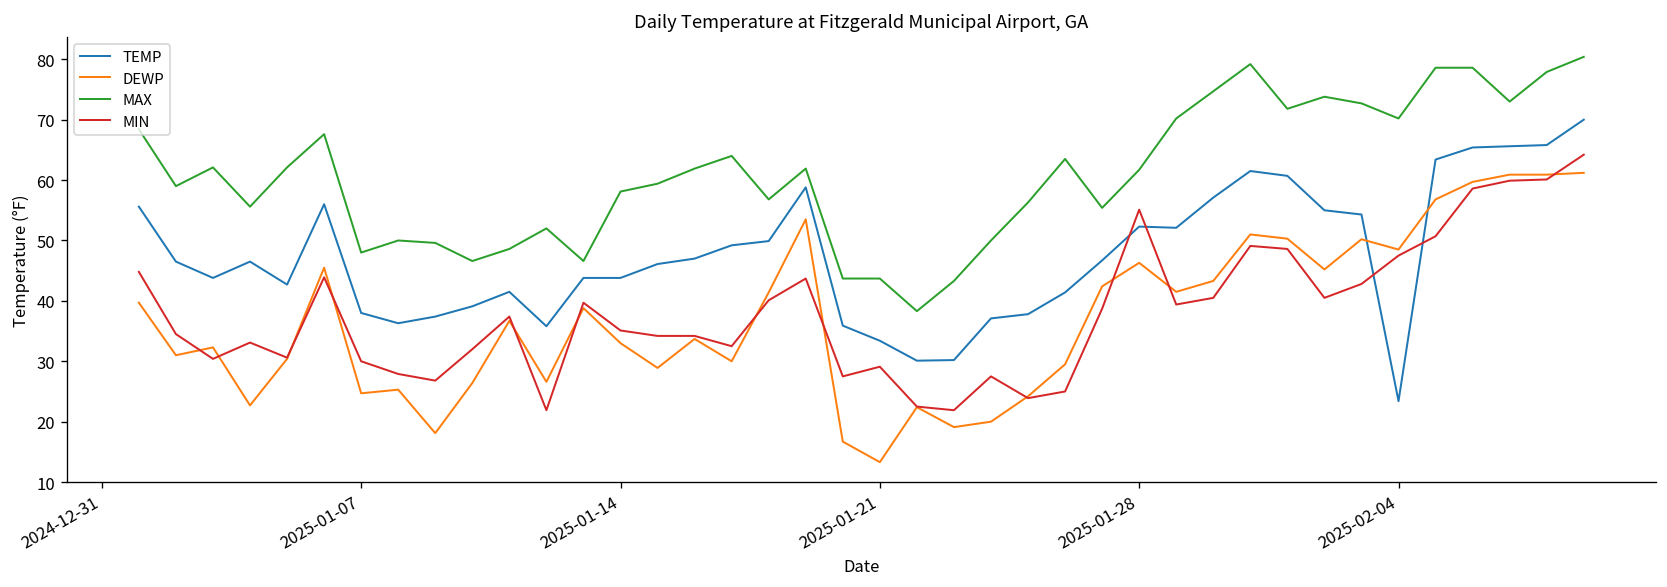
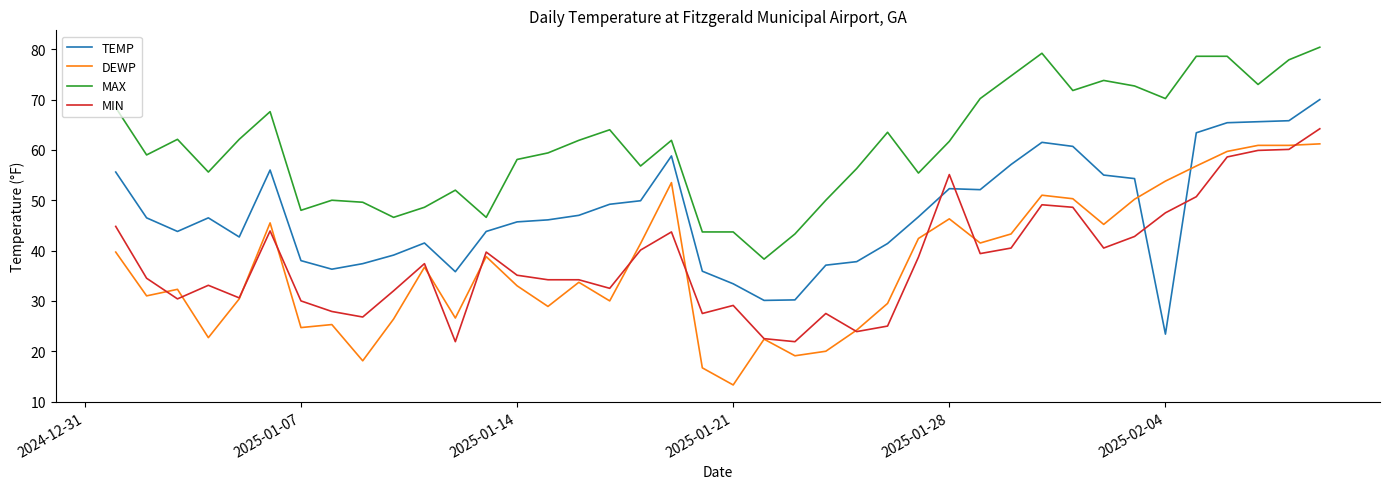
  {
    "TEMP": {
      "2025-01-07": 38,
-     "2025-01-14": 44,
+     "2025-01-14": 46,
      "2025-01-21": 33,
      "2025-01-28": 52,
      "2025-02-04": 23
    },
    "DEWP": {
      "2025-01-07": 25,
      "2025-01-14": 33,
      "2025-01-21": 13,
      "2025-01-28": 46,
-     "2025-02-04": 49
+     "2025-02-04": 54
    },
    "MAX": {
      "2025-01-07": 48,
      "2025-01-14": 58,
      "2025-01-21": 44,
      "2025-01-28": 62,
      "2025-02-04": 70
    },
    "MIN": {
      "2025-01-07": 30,
      "2025-01-14": 35,
      "2025-01-21": 29,
      "2025-01-28": 55,
      "2025-02-04": 48
    }
  }
